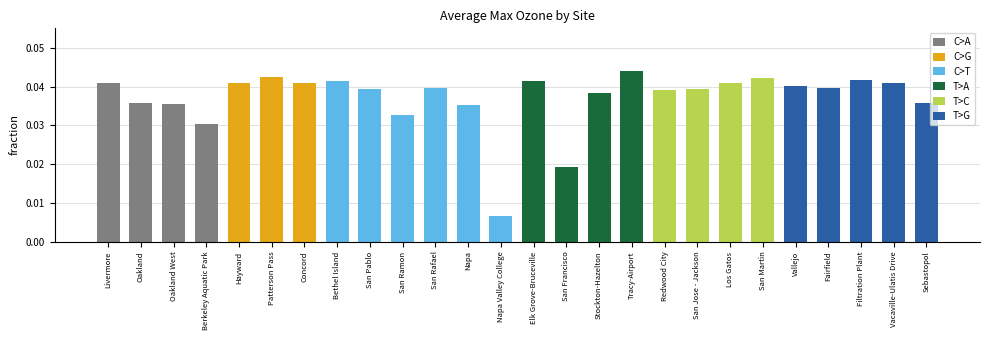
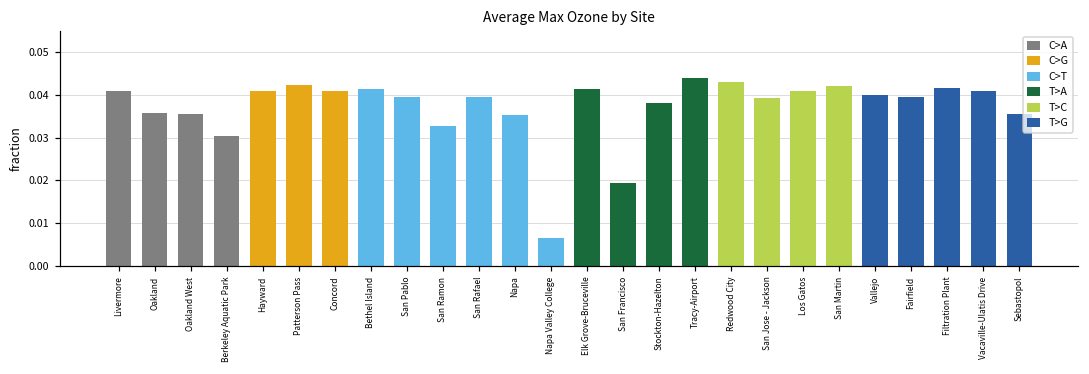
  {
    "Livermore": 0.041,
    "Oakland": 0.036,
    "Oakland West": 0.035,
    "Berkeley Aquatic Park": 0.030,
    "Hayward": 0.041,
    "Patterson Pass": 0.042,
    "Concord": 0.041,
    "Bethel Island": 0.041,
    "San Pablo": 0.039,
    "San Ramon": 0.033,
    "San Rafael": 0.040,
    "Napa": 0.035,
    "Napa Valley College": 0.007,
    "Elk Grove-Bruceville": 0.042,
    "San Francisco": 0.019,
    "Stockton-Hazelton": 0.038,
    "Tracy-Airport": 0.044,
-   "Redwood City": 0.039,
+   "Redwood City": 0.043,
    "San Jose - Jackson": 0.039,
    "Los Gatos": 0.041,
    "San Martin": 0.042,
    "Vallejo": 0.040,
    "Fairfield": 0.039,
    "Filtration Plant": 0.042,
    "Vacaville-Ulatis Drive": 0.041,
    "Sebastopol": 0.036
  }
